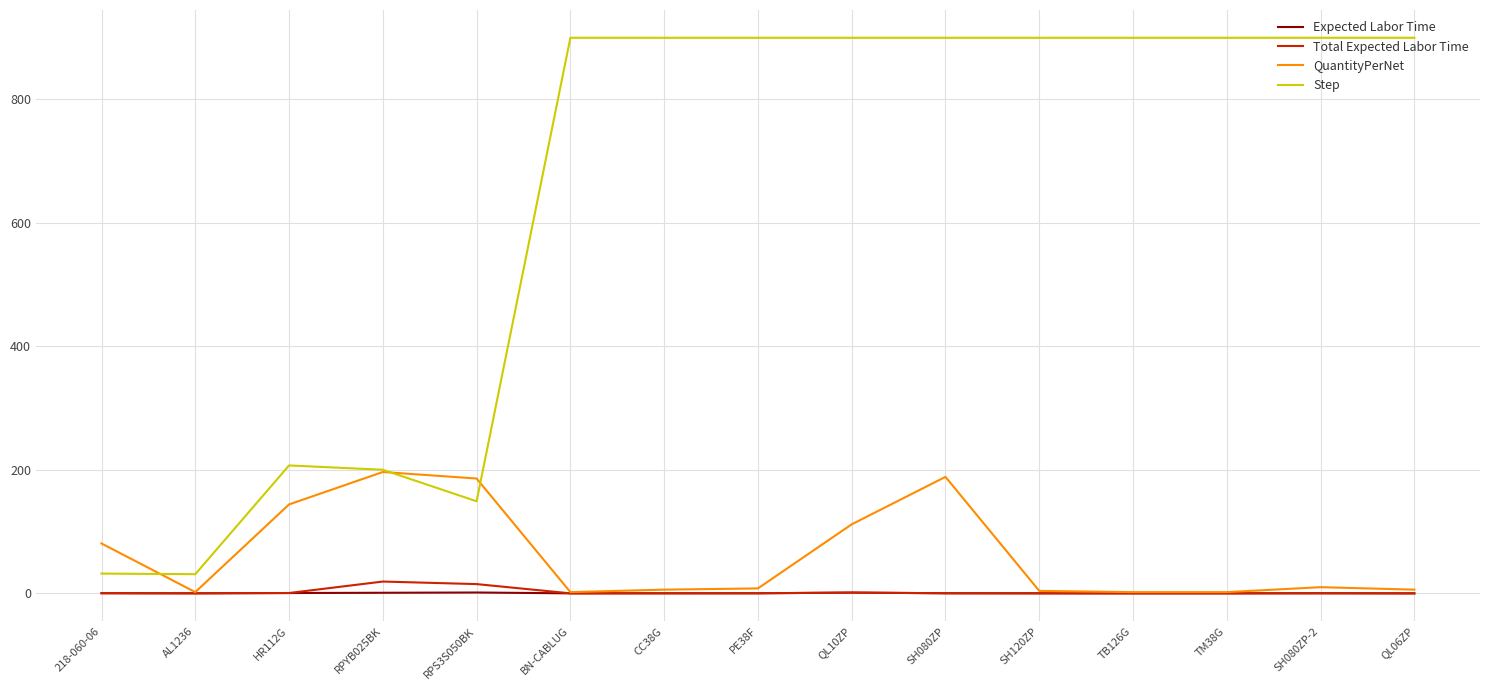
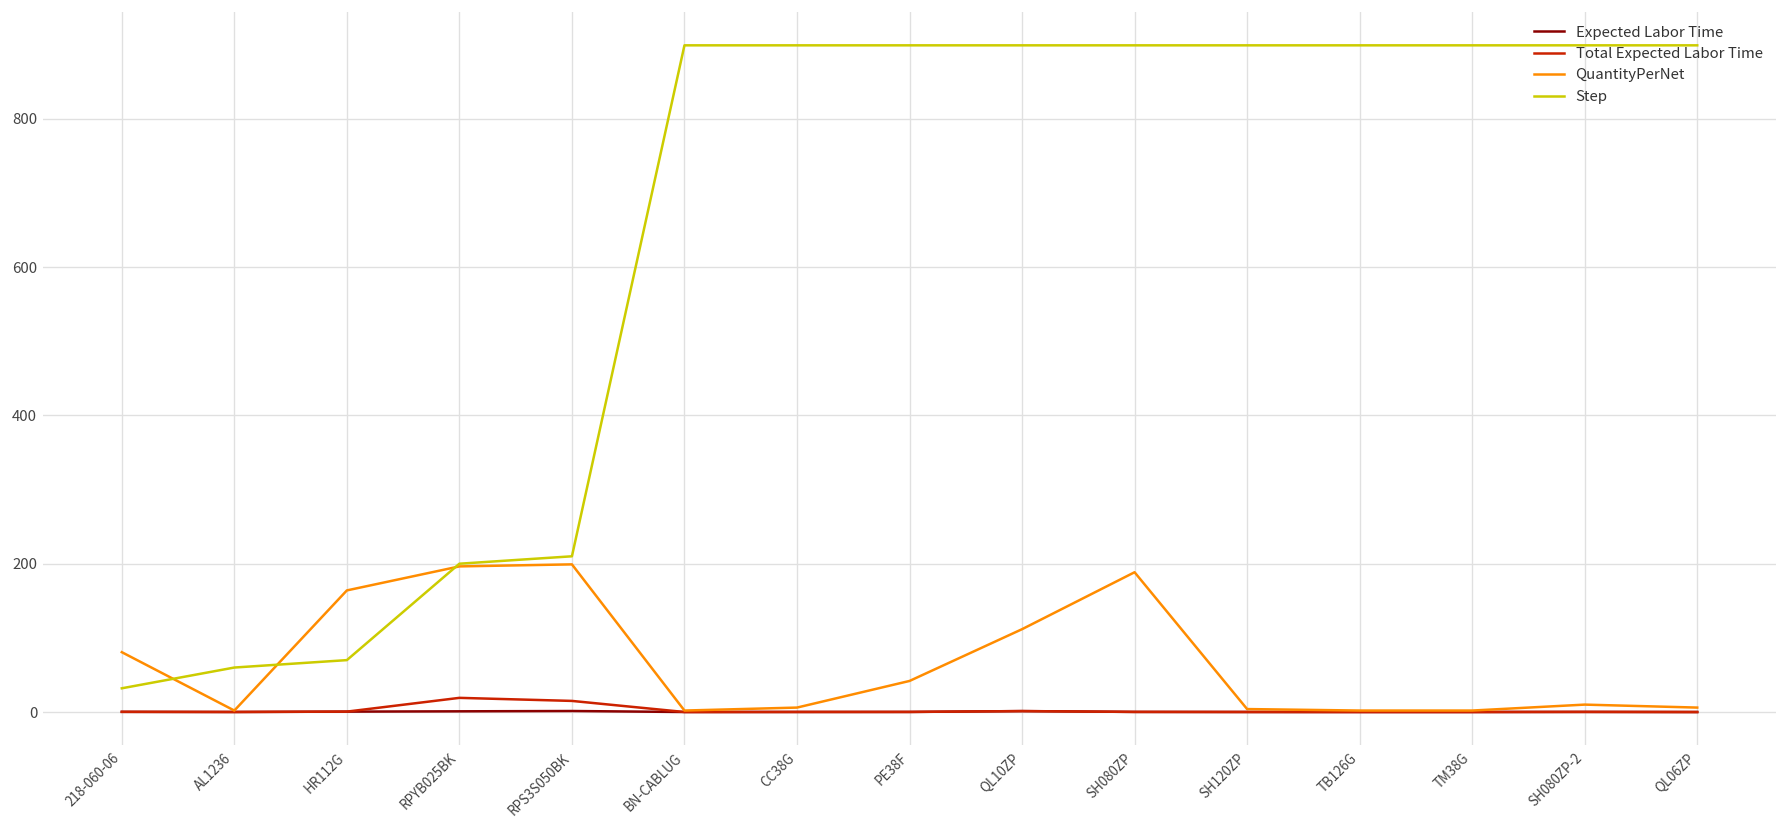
  {
    "Expected Labor Time": {
      "RPYB025BK": 0,
      "RPS3S050BK": 0
    },
    "Total Expected Labor Time": {
      "RPYB025BK": 20,
      "RPS3S050BK": 10
    },
    "QuantityPerNet": {
      "218-060-06": 80,
-     "HR112G": 140,
-     "RPS3S050BK": 190,
+     "HR112G": 160,
+     "RPS3S050BK": 200,
      "CC38G": 10,
-     "PE38F": 10,
+     "PE38F": 40,
      "QL10ZP": 110,
      "SH080ZP": 190,
      "SH080ZP-2": 10,
      "QL06ZP": 10
    },
    "Step": {
      "218-060-06": 30,
-     "AL1236": 30,
-     "HR112G": 210,
-     "RPS3S050BK": 150,
+     "AL1236": 60,
+     "HR112G": 70,
+     "RPS3S050BK": 210,
      "BN-CABLUG": 900,
      "CC38G": 900,
      "PE38F": 900,
      "QL10ZP": 900,
      "SH080ZP": 900,
      "SH120ZP": 900,
      "TB126G": 900,
      "TM38G": 900,
      "SH080ZP-2": 900,
      "QL06ZP": 900
    }
  }
